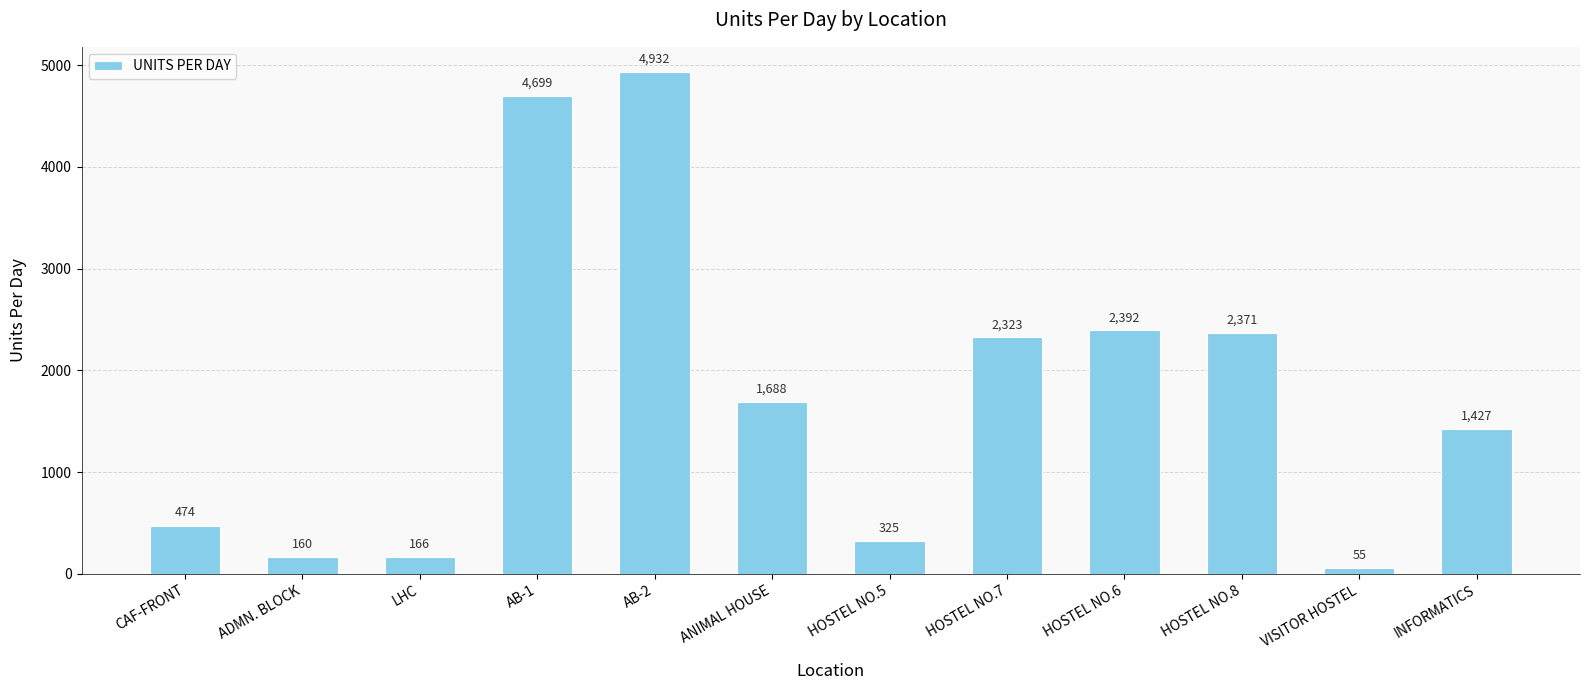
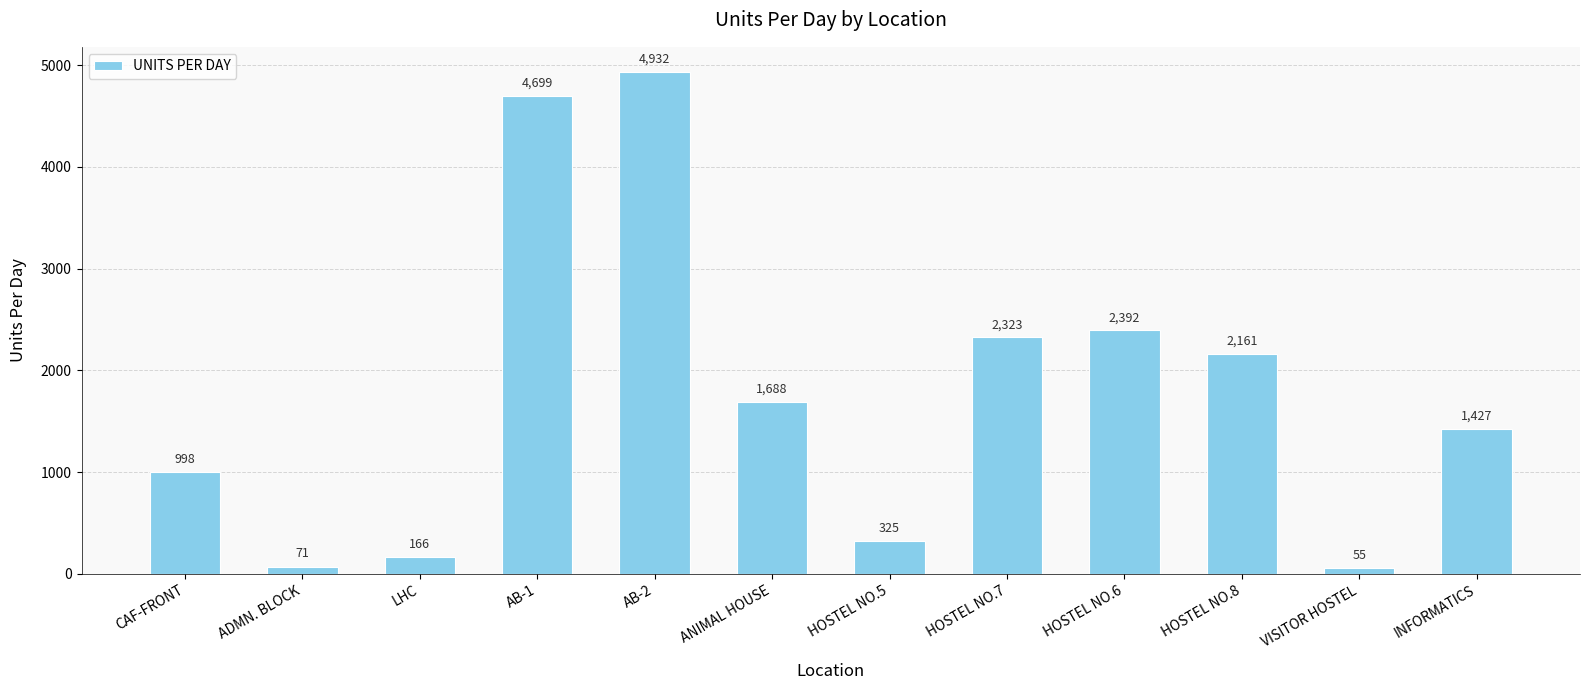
  {
-   "CAF-FRONT": "474",
-   "ADMN. BLOCK": "160",
+   "CAF-FRONT": "998",
+   "ADMN. BLOCK": "71",
    "LHC": "166",
    "AB-1": "4,699",
    "AB-2": "4,932",
    "ANIMAL HOUSE": "1,688",
    "HOSTEL NO.5": "325",
    "HOSTEL NO.7": "2,323",
    "HOSTEL NO.6": "2,392",
-   "HOSTEL NO.8": "2,371",
+   "HOSTEL NO.8": "2,161",
    "VISITOR HOSTEL": "55",
    "INFORMATICS": "1,427"
  }
